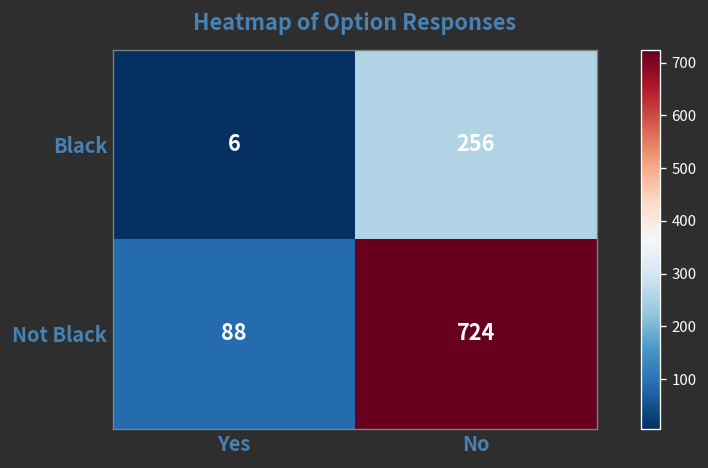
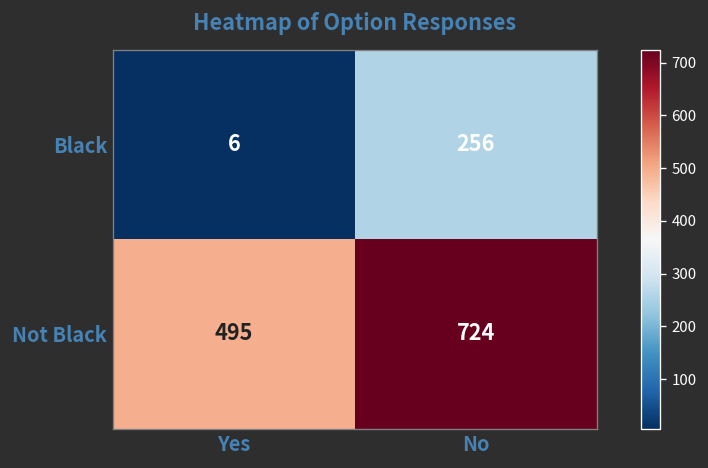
  {
    "Black": {
      "Yes": 6,
      "No": 256
    },
    "Not Black": {
-     "Yes": 88,
+     "Yes": 495,
      "No": 724
    }
  }
